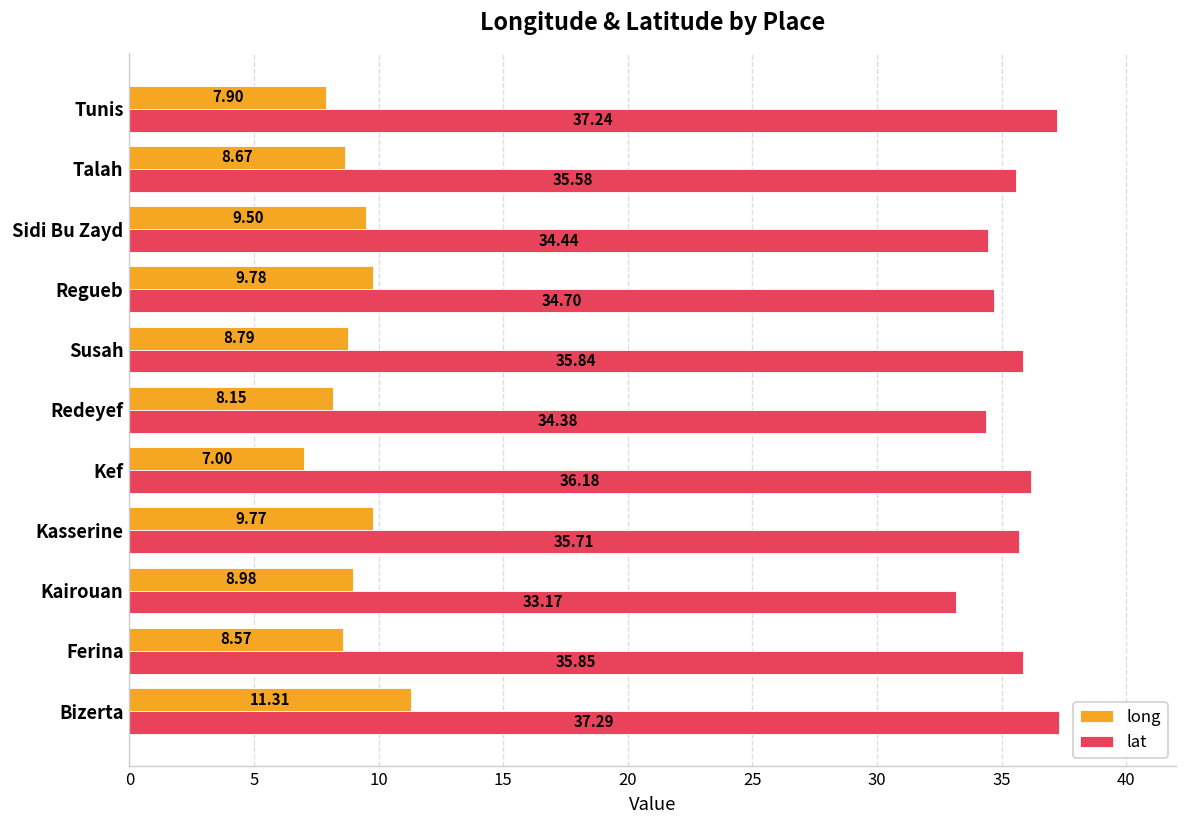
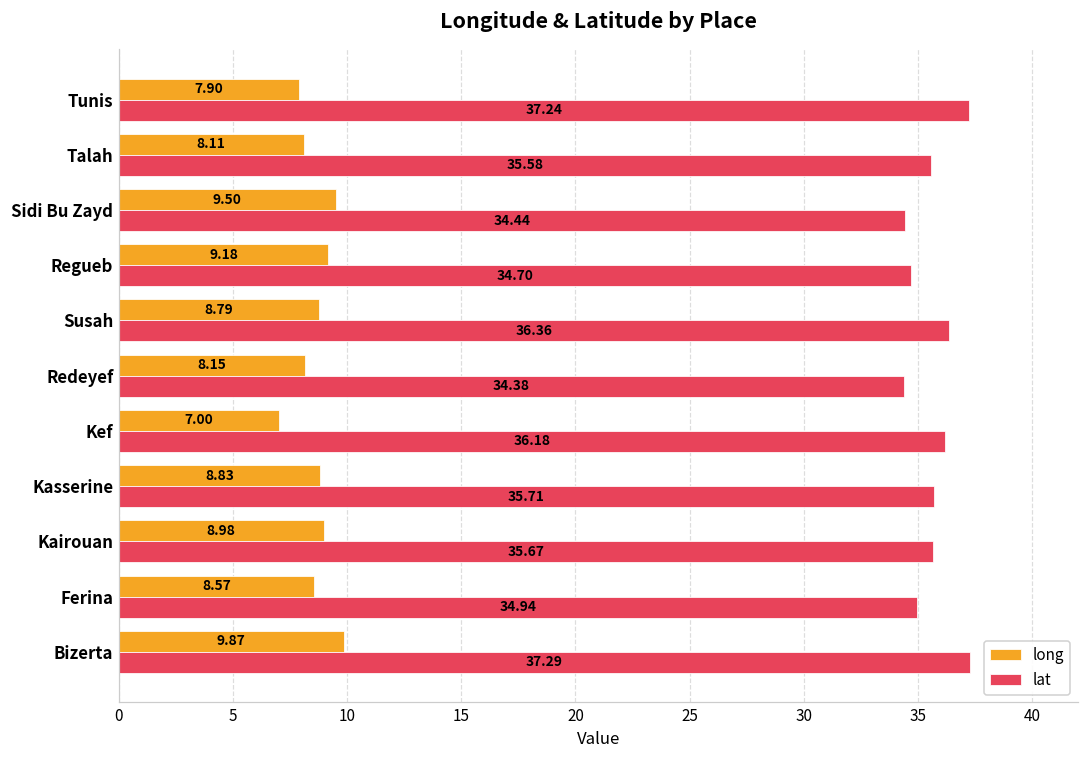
  {
    "long": {
      "Tunis": 7.90,
-     "Talah": 8.67,
+     "Talah": 8.11,
      "Sidi Bu Zayd": 9.50,
-     "Regueb": 9.78,
+     "Regueb": 9.18,
      "Susah": 8.79,
      "Redeyef": 8.15,
      "Kef": 7.00,
-     "Kasserine": 9.77,
+     "Kasserine": 8.83,
      "Kairouan": 8.98,
      "Ferina": 8.57,
-     "Bizerta": 11.31
+     "Bizerta": 9.87
    },
    "lat": {
      "Tunis": 37.24,
      "Talah": 35.58,
      "Sidi Bu Zayd": 34.44,
      "Regueb": 34.70,
-     "Susah": 35.84,
+     "Susah": 36.36,
      "Redeyef": 34.38,
      "Kef": 36.18,
      "Kasserine": 35.71,
-     "Kairouan": 33.17,
-     "Ferina": 35.85,
+     "Kairouan": 35.67,
+     "Ferina": 34.94,
      "Bizerta": 37.29
    }
  }
